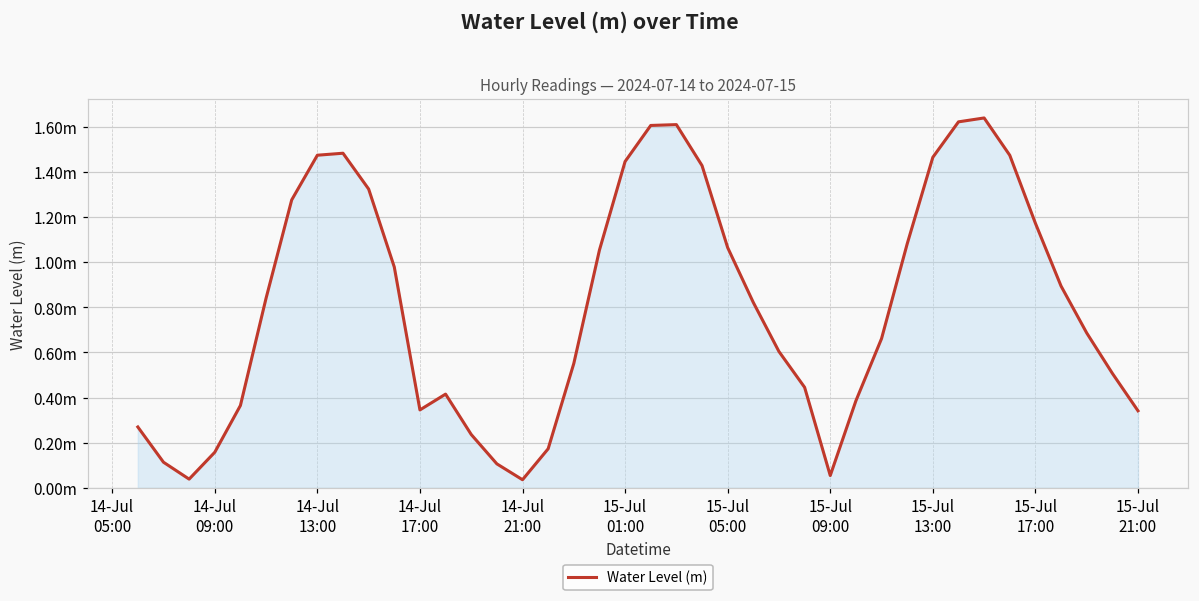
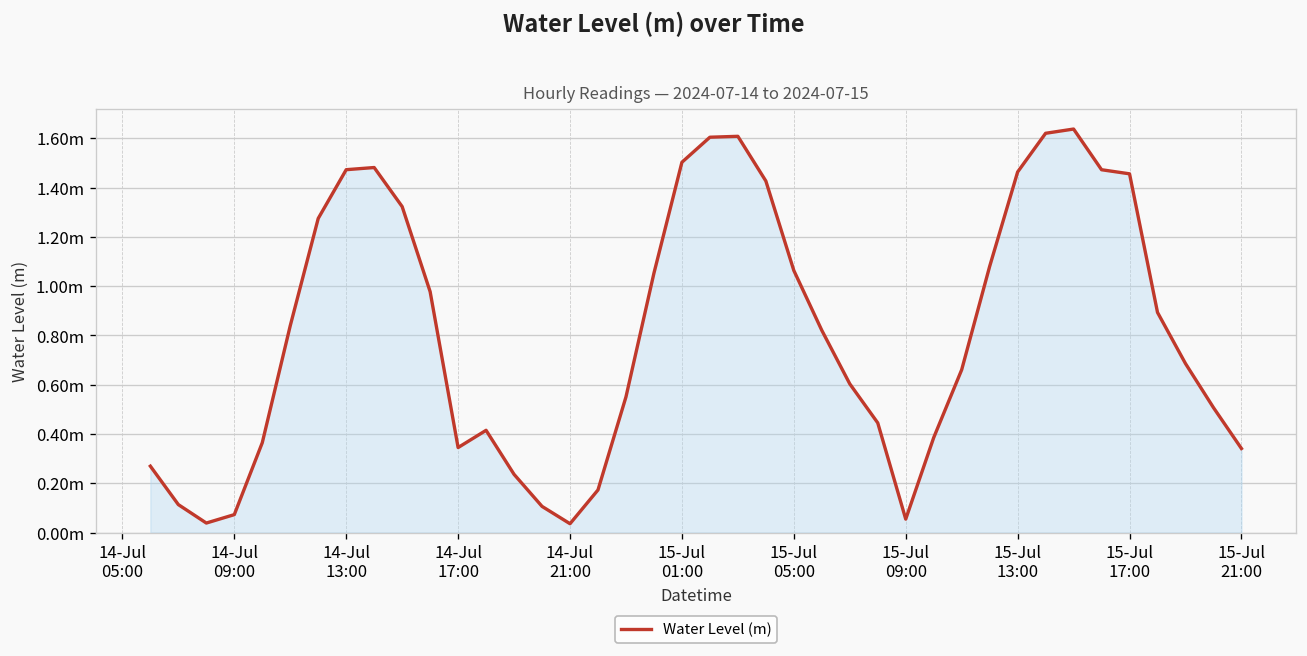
  {
-   "14-Jul 09:00": "0.16m",
+   "14-Jul 09:00": "0.07m",
    "14-Jul 13:00": "1.47m",
    "14-Jul 17:00": "0.35m",
    "14-Jul 21:00": "0.04m",
-   "15-Jul 01:00": "1.45m",
+   "15-Jul 01:00": "1.50m",
    "15-Jul 05:00": "1.06m",
    "15-Jul 09:00": "0.05m",
    "15-Jul 13:00": "1.46m",
-   "15-Jul 17:00": "1.17m",
+   "15-Jul 17:00": "1.46m",
    "15-Jul 21:00": "0.34m"
  }
